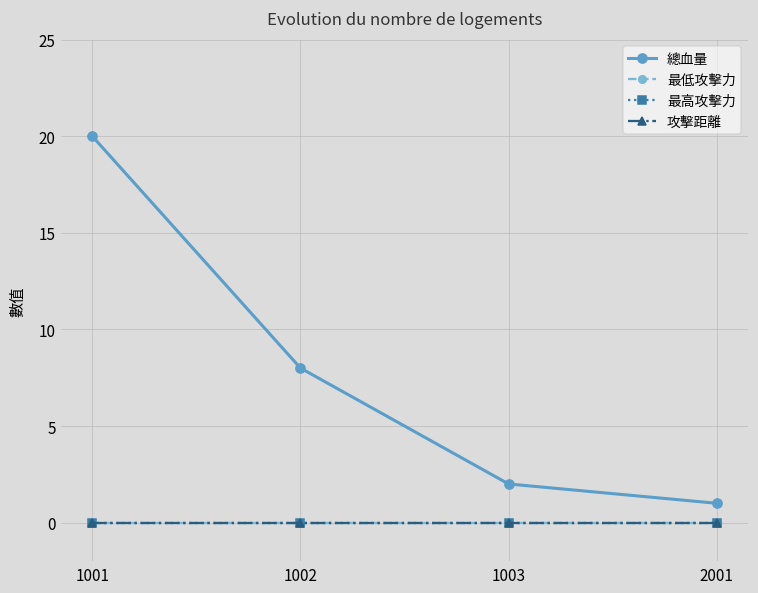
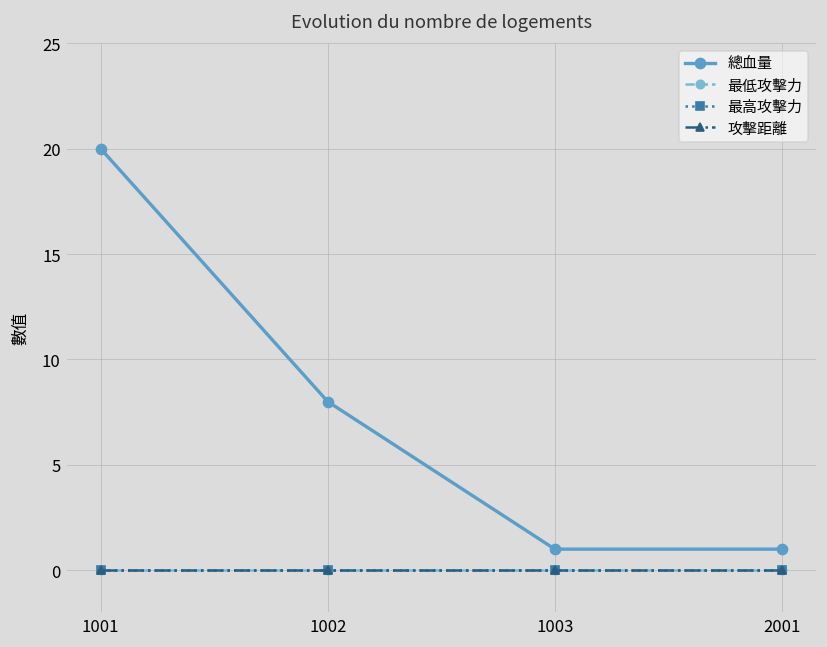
  {
    "總血量": {
      "1001": 20,
      "1002": 8,
-     "1003": 2,
+     "1003": 1,
      "2001": 1
    },
    "攻擊距離": {
      "1001": 0,
      "1002": 0,
      "1003": 0,
      "2001": 0
    }
  }
